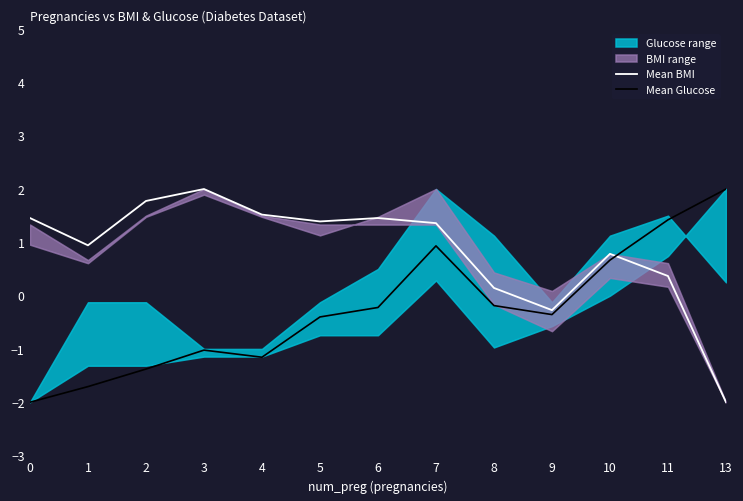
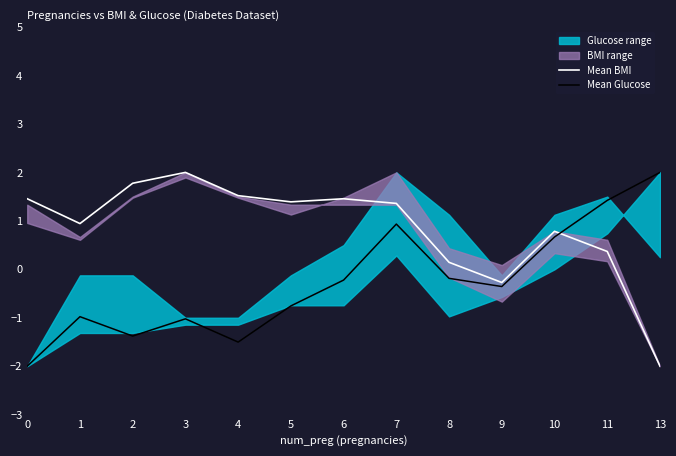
  {
    "Mean BMI": {
      "0": 1.5,
      "1": 0.9,
      "2": 1.8,
      "5": 1.4,
      "7": 1.4,
      "8": 0.1,
      "9": -0.3,
      "11": 0.4
    },
    "Glucose range": {
      "10": 1.1
    },
    "Mean Glucose": {
-     "1": -1.7,
+     "1": -1.0,
      "2": -1.4,
-     "4": -1.2,
-     "5": -0.4,
+     "4": -1.5,
+     "5": -0.8,
      "6": -0.2,
      "7": 0.9,
      "8": -0.2,
      "9": -0.4,
      "10": 0.7,
      "11": 1.4
    }
  }
